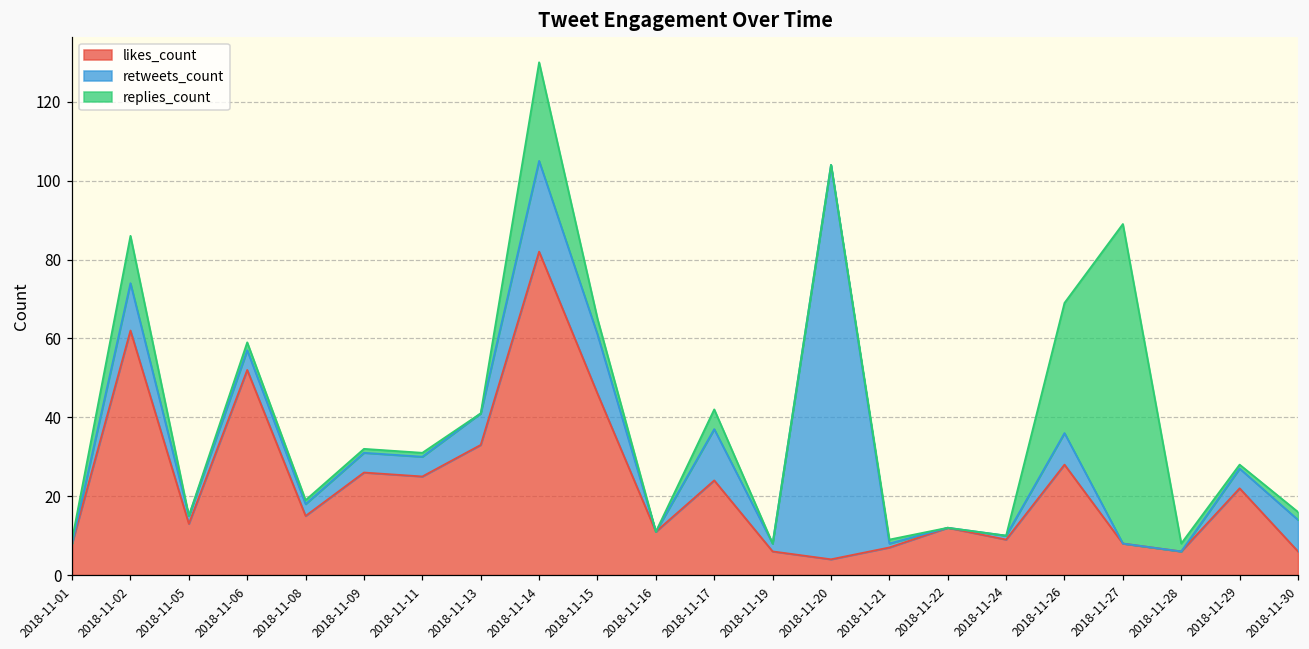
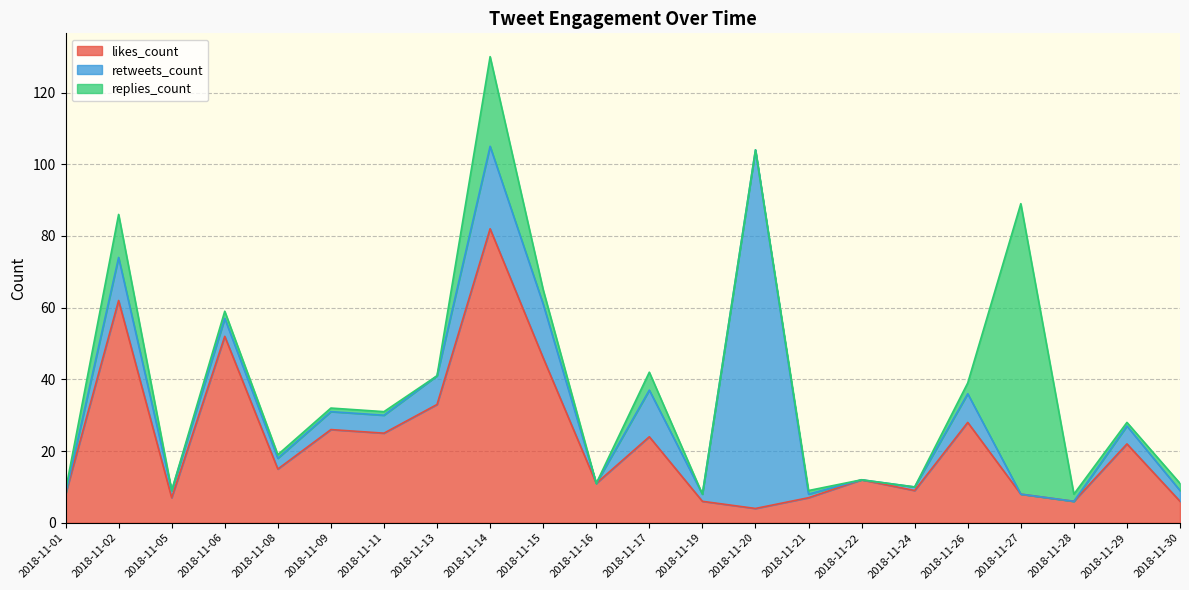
  {
    "likes_count": {
      "2018-11-02": 62,
-     "2018-11-05": 13,
+     "2018-11-05": 7,
      "2018-11-06": 52,
      "2018-11-08": 15,
      "2018-11-09": 26,
      "2018-11-11": 25,
      "2018-11-13": 33,
      "2018-11-14": 82,
      "2018-11-15": 46,
      "2018-11-17": 24,
      "2018-11-19": 6,
      "2018-11-20": 4,
      "2018-11-21": 7,
      "2018-11-24": 9,
      "2018-11-26": 28,
      "2018-11-29": 22,
      "2018-11-30": 6
    },
    "retweets_count": {
      "2018-11-02": 12,
      "2018-11-06": 5,
      "2018-11-08": 3,
      "2018-11-09": 5,
      "2018-11-11": 5,
      "2018-11-14": 23,
      "2018-11-15": 15,
      "2018-11-17": 13,
      "2018-11-21": 1,
      "2018-11-26": 8,
      "2018-11-29": 5,
-     "2018-11-30": 8
+     "2018-11-30": 3
    },
    "replies_count": {
      "2018-11-01": 1,
      "2018-11-02": 12,
      "2018-11-06": 2,
      "2018-11-08": 1,
      "2018-11-09": 1,
      "2018-11-11": 1,
      "2018-11-14": 25,
      "2018-11-15": 4,
      "2018-11-17": 5,
      "2018-11-21": 1,
-     "2018-11-26": 33,
+     "2018-11-26": 3,
      "2018-11-27": 81,
      "2018-11-28": 2,
      "2018-11-29": 1,
      "2018-11-30": 2
    }
  }
